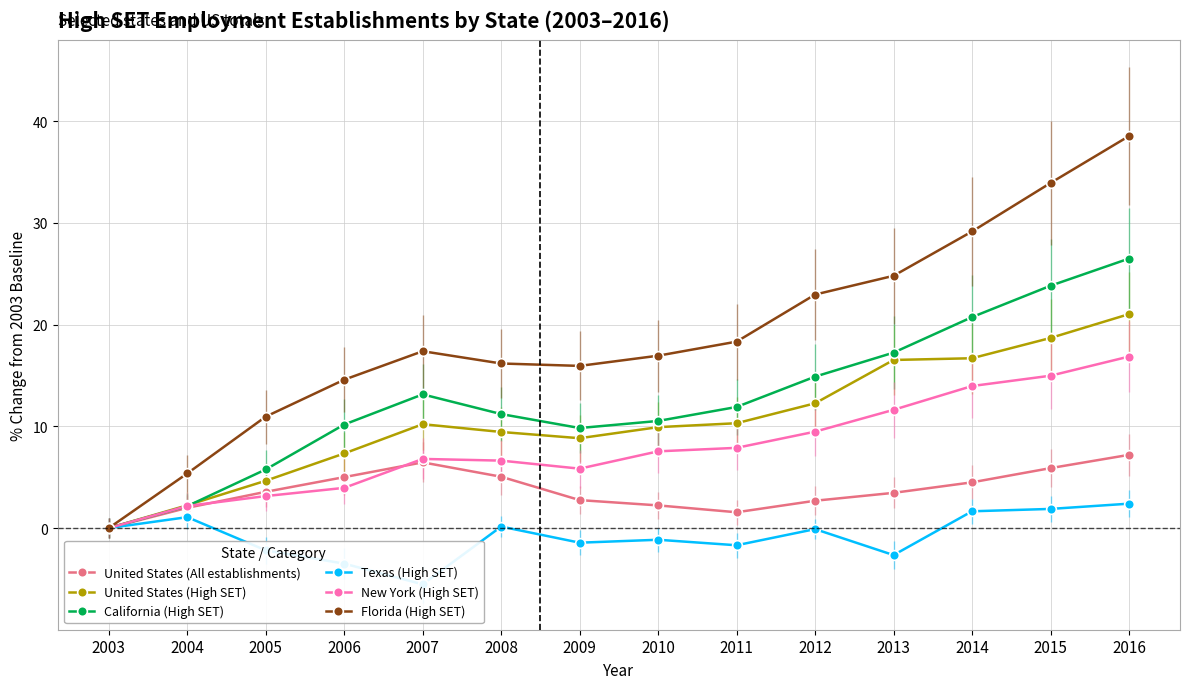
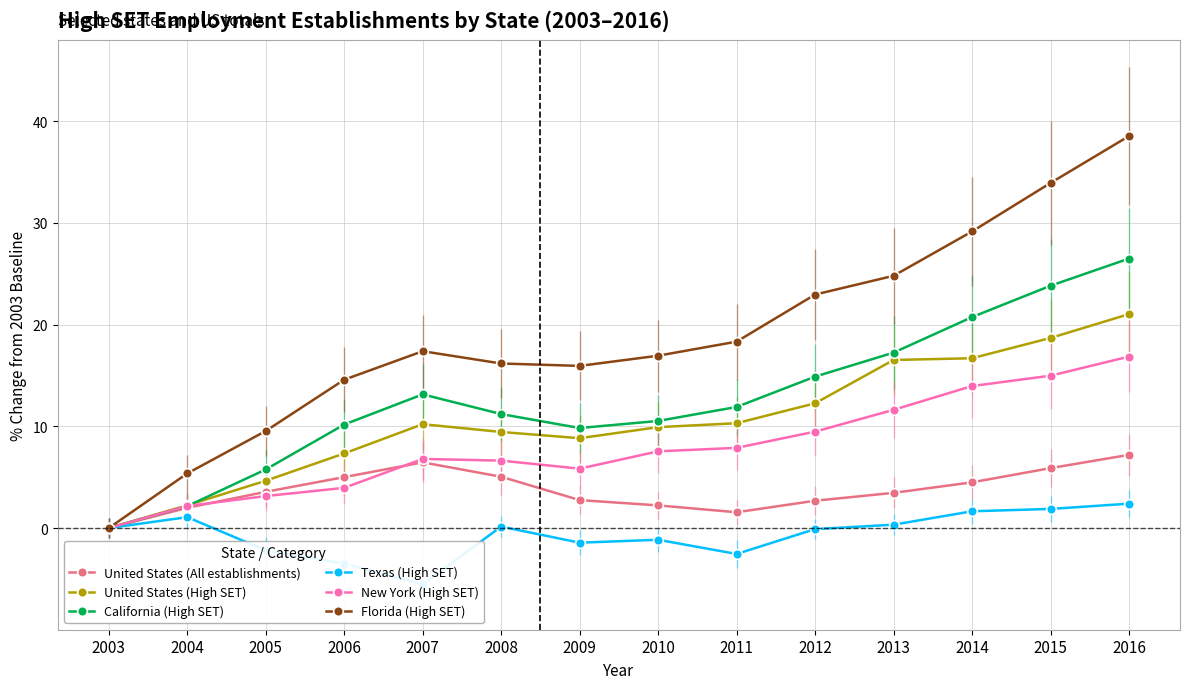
  {
    "United States (High SET)": {
      "2005": 4.7,
      "2006": 7.3,
      "2007": 10.2,
      "2008": 9.4,
      "2009": 8.8,
      "2010": 9.9,
      "2011": 10.3,
      "2012": 12.3,
      "2013": 16.5,
      "2014": 16.7,
      "2015": 18.7,
      "2016": 21.0
    },
    "California (High SET)": {
      "2005": 5.8,
      "2006": 10.2,
      "2007": 13.1,
      "2008": 11.2,
      "2009": 9.8,
      "2010": 10.5,
      "2011": 11.9,
      "2012": 14.9,
      "2013": 17.2,
      "2014": 20.7,
      "2015": 23.8,
      "2016": 26.5
    },
    "Texas (High SET)": {
      "2004": 1.1,
      "2008": 0.1,
      "2009": -1.4,
      "2010": -1.1,
-     "2011": -1.7,
+     "2011": -2.5,
      "2012": -0.1,
-     "2013": -2.7,
+     "2013": 0.3,
      "2014": 1.6,
      "2015": 1.9,
      "2016": 2.4
    },
    "Florida (High SET)": {
      "2004": 5.4,
-     "2005": 11.0,
+     "2005": 9.5,
      "2006": 14.6,
      "2007": 17.4,
      "2008": 16.2,
      "2009": 15.9,
      "2010": 16.9,
      "2011": 18.3,
      "2012": 23.0,
      "2013": 24.8,
      "2014": 29.2,
      "2015": 33.9,
      "2016": 38.5
    }
  }
